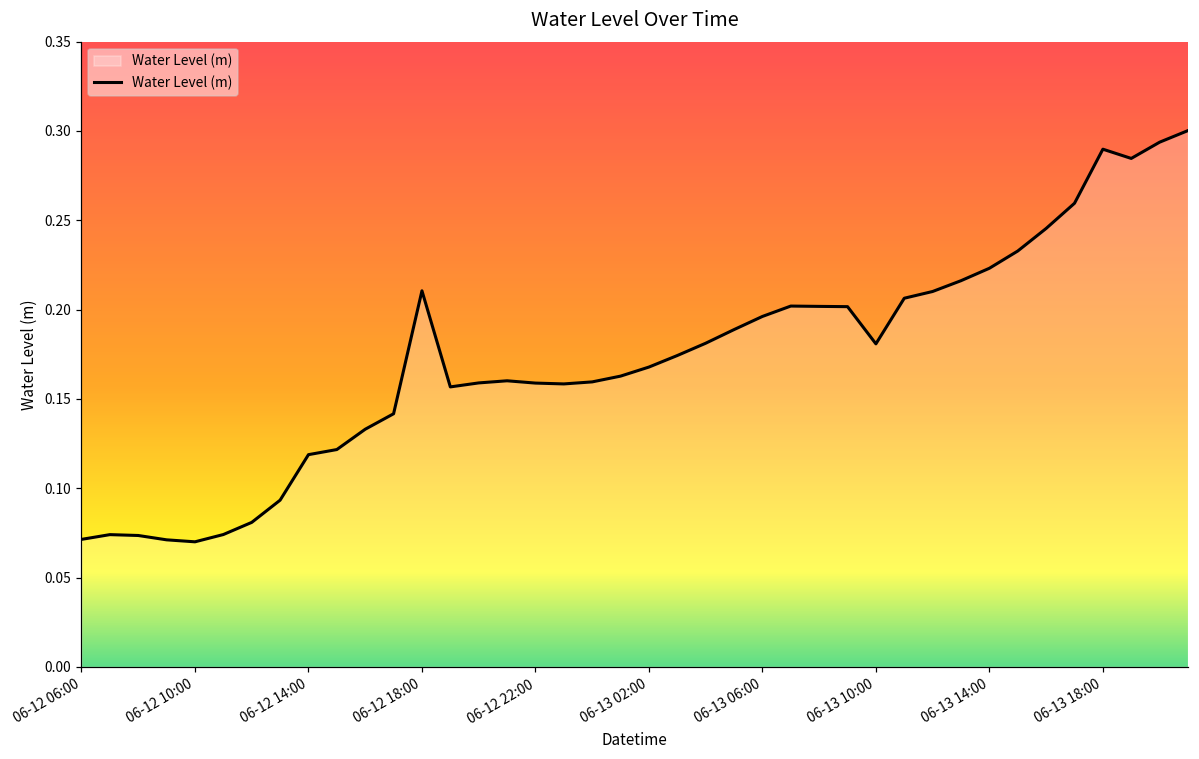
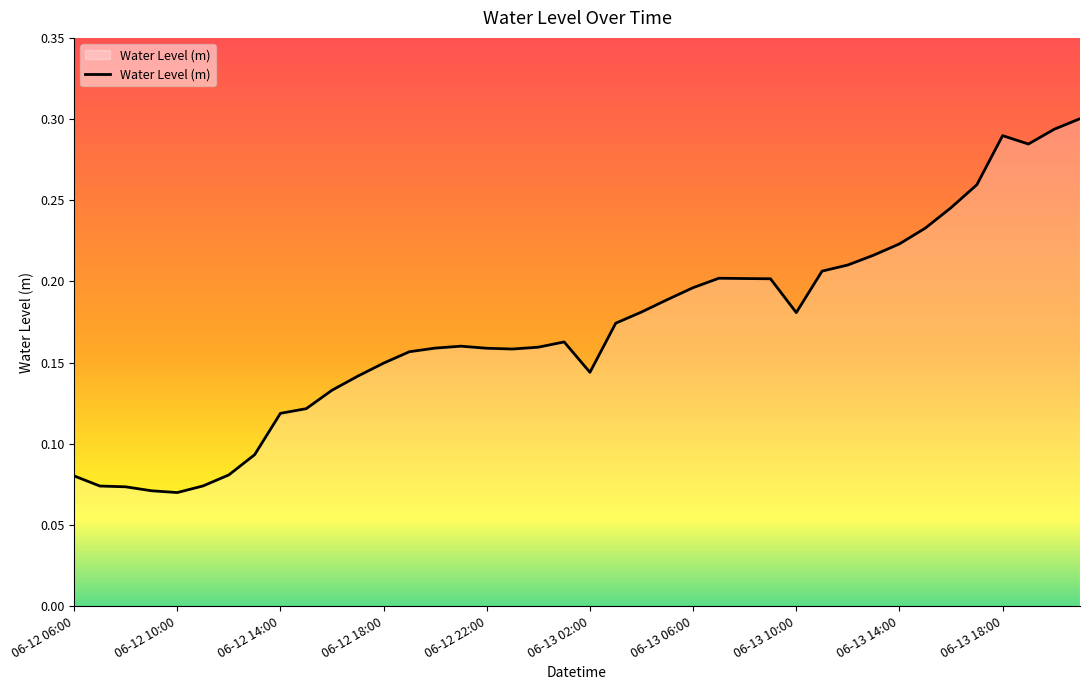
  {
-   "06-12 06:00": 0.071,
+   "06-12 06:00": 0.080,
    "06-12 10:00": 0.070,
    "06-12 14:00": 0.119,
-   "06-12 18:00": 0.211,
+   "06-12 18:00": 0.150,
    "06-12 22:00": 0.159,
-   "06-13 02:00": 0.168,
+   "06-13 02:00": 0.144,
    "06-13 06:00": 0.196,
    "06-13 10:00": 0.181,
    "06-13 14:00": 0.223,
    "06-13 18:00": 0.290
  }
